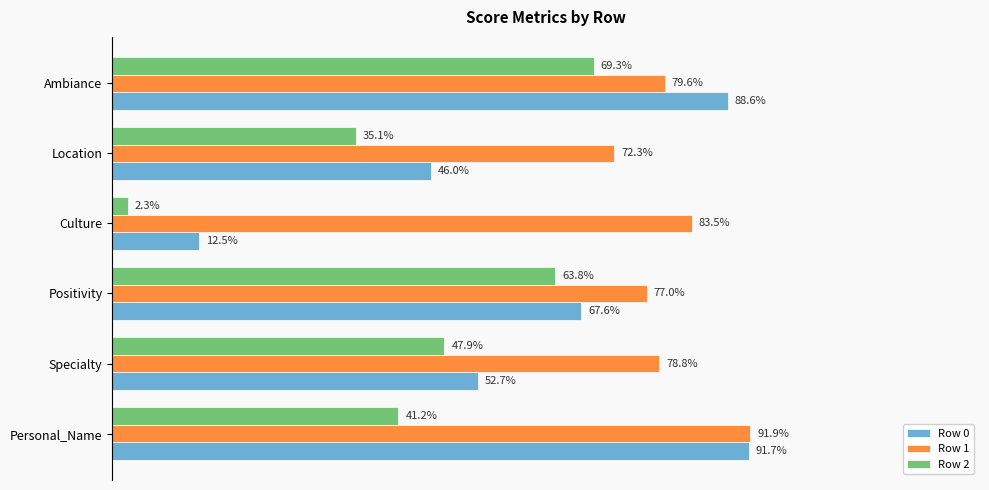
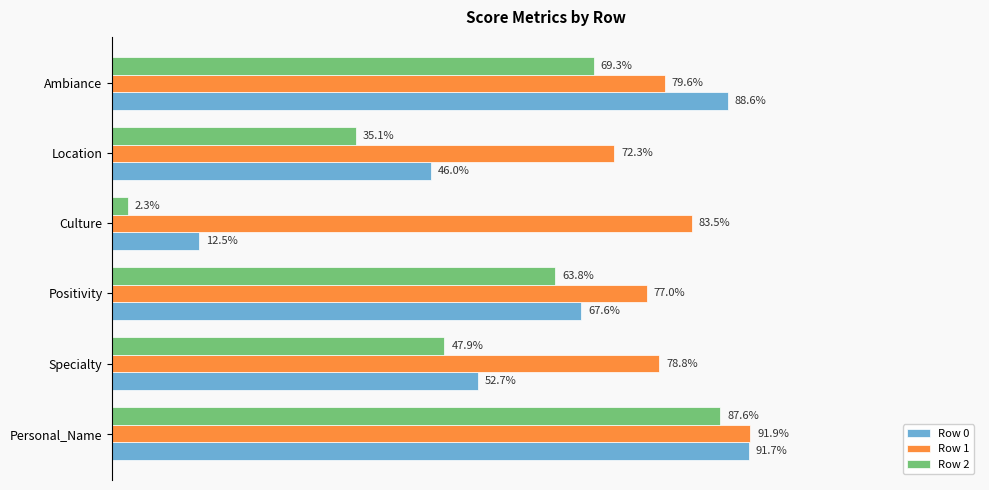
  {
    "Row 0": {
      "Ambiance": "88.6%",
      "Location": "46.0%",
      "Culture": "12.5%",
      "Positivity": "67.6%",
      "Specialty": "52.7%",
      "Personal_Name": "91.7%"
    },
    "Row 1": {
      "Ambiance": "79.6%",
      "Location": "72.3%",
      "Culture": "83.5%",
      "Positivity": "77.0%",
      "Specialty": "78.8%",
      "Personal_Name": "91.9%"
    },
    "Row 2": {
      "Ambiance": "69.3%",
      "Location": "35.1%",
      "Culture": "2.3%",
      "Positivity": "63.8%",
      "Specialty": "47.9%",
-     "Personal_Name": "41.2%"
+     "Personal_Name": "87.6%"
    }
  }
